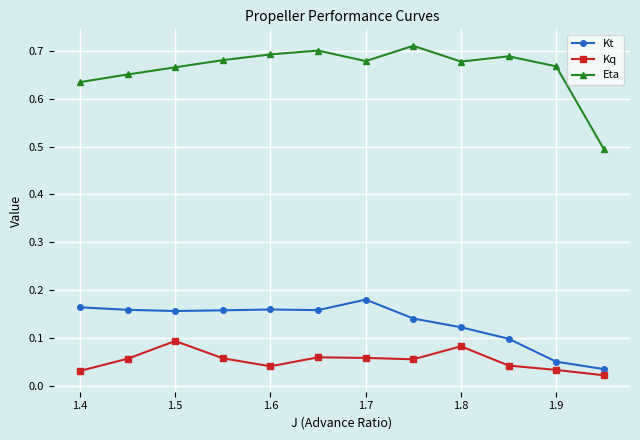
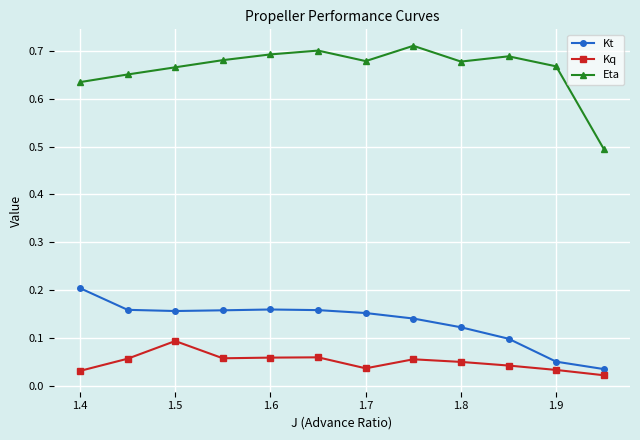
  {
    "Kt": {
-     "1.4": 0.16,
+     "1.4": 0.20,
      "1.5": 0.16,
      "1.6": 0.16,
-     "1.7": 0.18,
+     "1.7": 0.15,
      "1.8": 0.12,
      "1.9": 0.05
    },
    "Kq": {
      "1.4": 0.03,
      "1.5": 0.09,
-     "1.6": 0.04,
-     "1.7": 0.06,
-     "1.8": 0.08,
+     "1.6": 0.06,
+     "1.7": 0.04,
+     "1.8": 0.05,
      "1.9": 0.03
    },
    "Eta": {
      "1.4": 0.64,
      "1.5": 0.67,
      "1.6": 0.69,
      "1.7": 0.68,
      "1.8": 0.68,
      "1.9": 0.67
    }
  }
